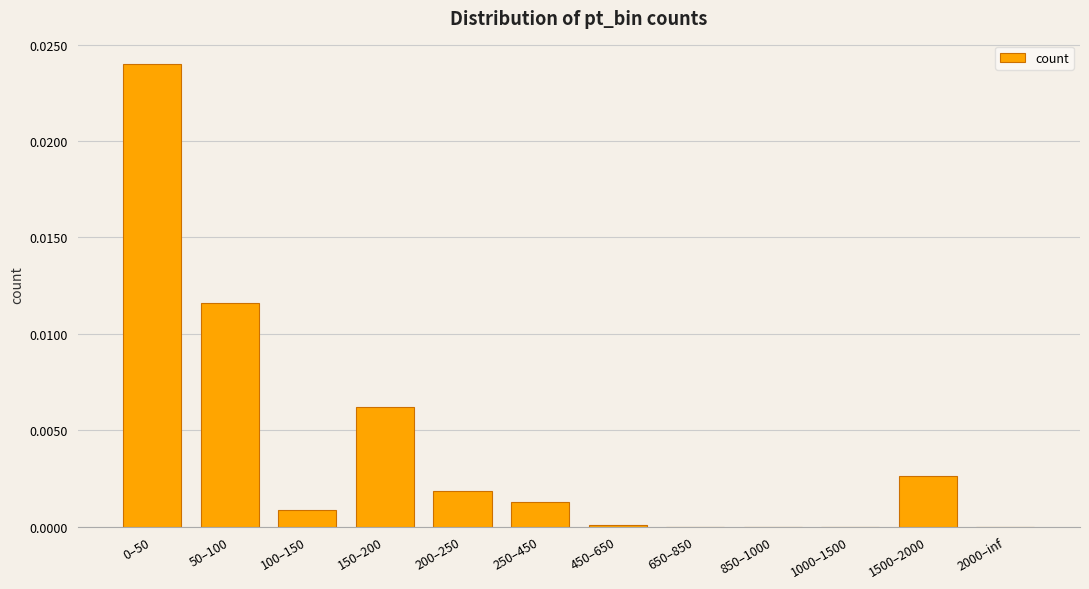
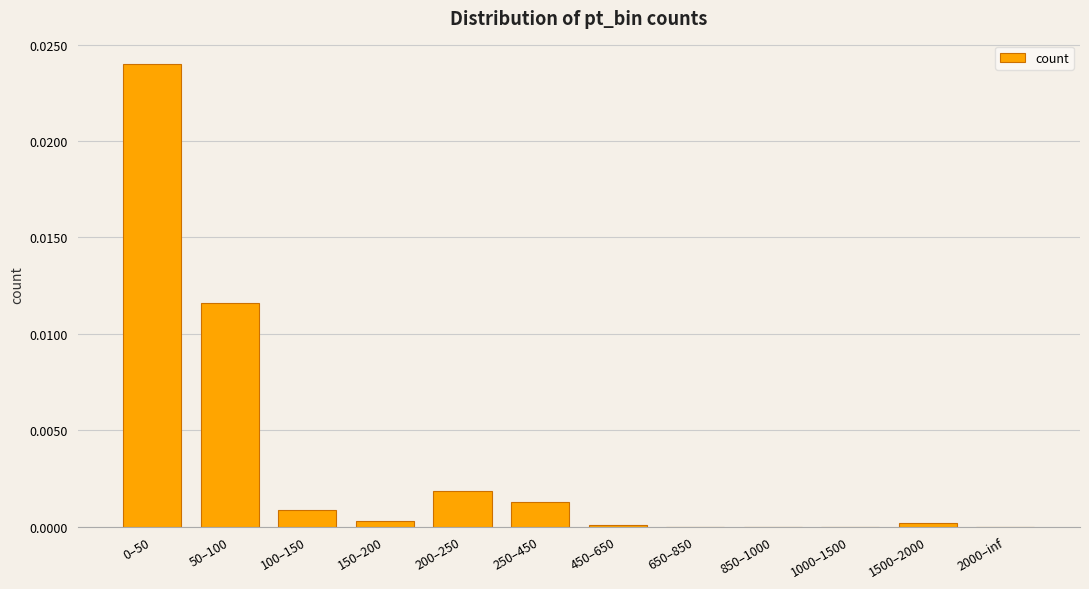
  {
    "0–50": 0.0240,
    "50–100": 0.0116,
    "100–150": 0.0009,
-   "150–200": 0.0062,
+   "150–200": 0.0003,
    "200–250": 0.0018,
    "250–450": 0.0013,
    "650–850": 0.0000,
    "850–1000": 0.0000,
    "1000–1500": 0.0000,
-   "1500–2000": 0.0026,
+   "1500–2000": 0.0002,
    "2000–inf": 0.0000
  }
